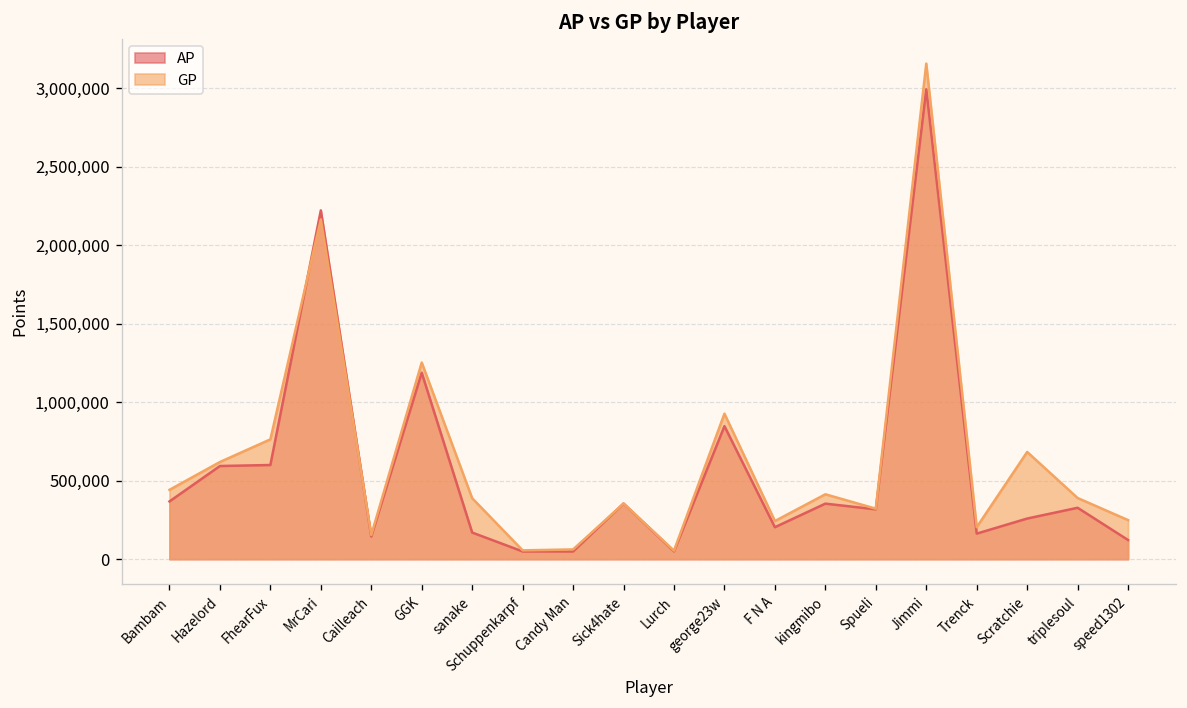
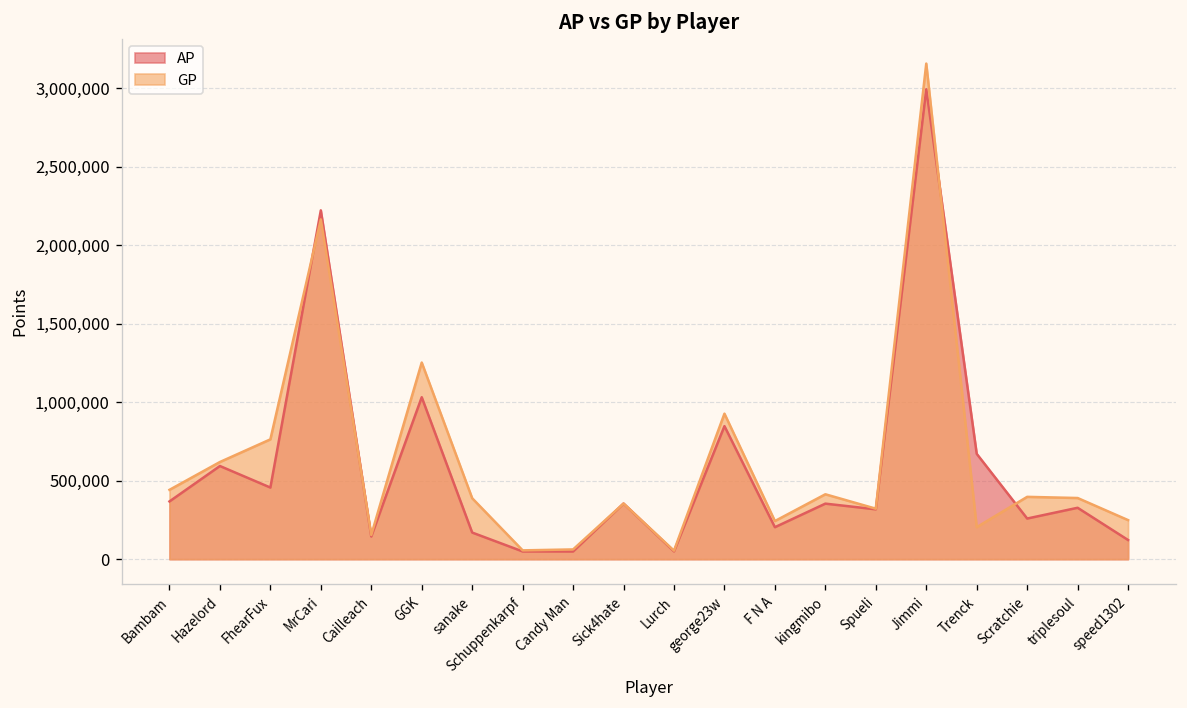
  {
    "AP": {
      "Bambam": "370,000",
      "Hazelord": "590,000",
-     "FhearFux": "600,000",
+     "FhearFux": "460,000",
      "MrCari": "2,220,000",
-     "GGK": "1,190,000",
+     "GGK": "1,030,000",
      "sanake": "170,000",
      "george23w": "850,000",
      "F N A": "200,000",
      "kingmibo": "350,000",
      "Jimmi": "2,990,000",
-     "Trenck": "160,000",
+     "Trenck": "670,000",
      "Scratchie": "260,000",
      "triplesoul": "330,000",
      "speed1302": "120,000"
    },
    "GP": {
      "Bambam": "440,000",
      "Hazelord": "620,000",
      "FhearFux": "760,000",
      "MrCari": "2,170,000",
      "GGK": "1,250,000",
      "sanake": "390,000",
      "george23w": "930,000",
      "F N A": "240,000",
      "kingmibo": "410,000",
      "Jimmi": "3,160,000",
      "Trenck": "200,000",
-     "Scratchie": "680,000",
+     "Scratchie": "400,000",
      "triplesoul": "390,000",
      "speed1302": "250,000"
    }
  }
